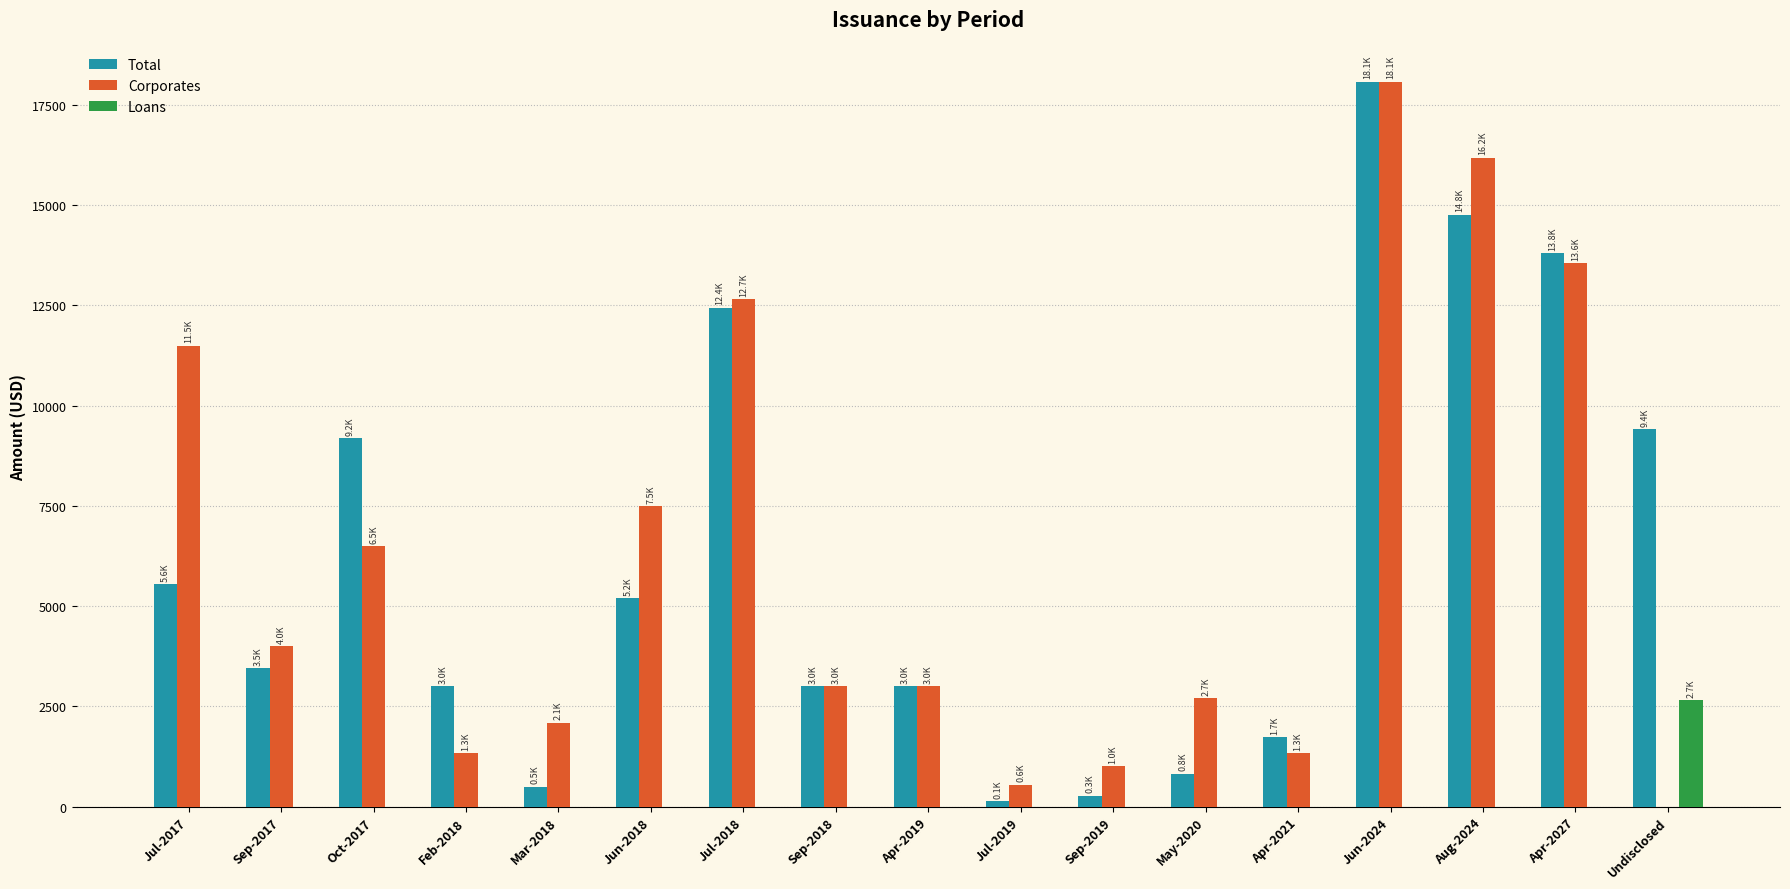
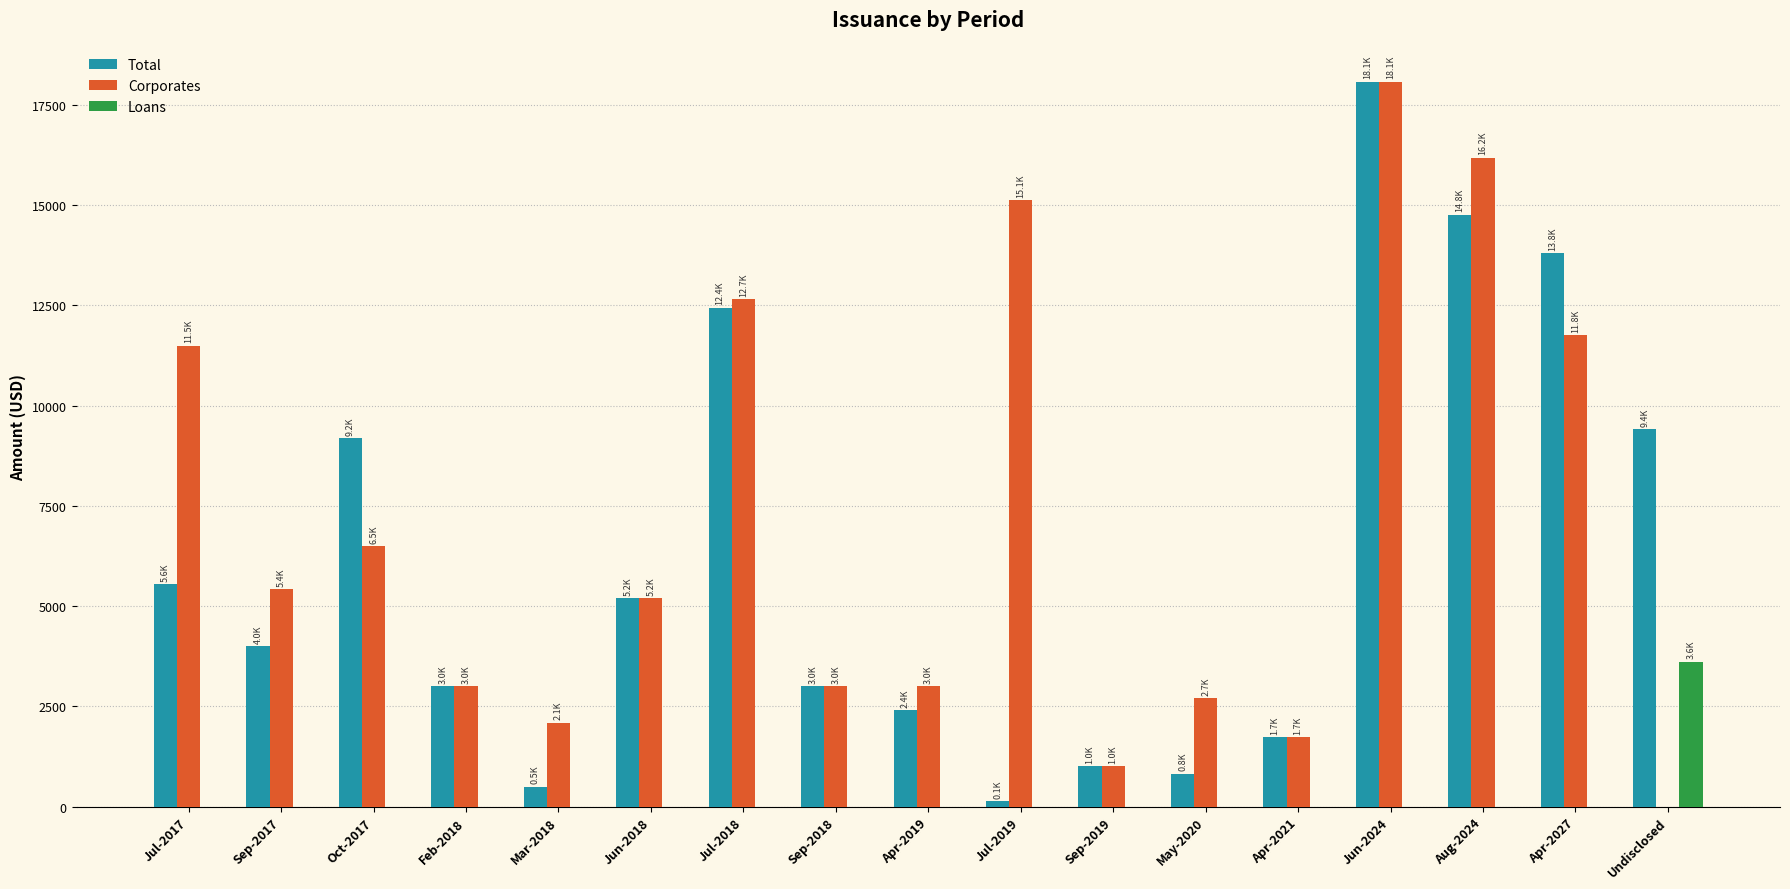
  {
    "Total": {
      "Jul-2017": "5.6K",
-     "Sep-2017": "3.5K",
+     "Sep-2017": "4.0K",
      "Oct-2017": "9.2K",
      "Feb-2018": "3.0K",
      "Mar-2018": "0.5K",
      "Jun-2018": "5.2K",
      "Jul-2018": "12.4K",
      "Sep-2018": "3.0K",
-     "Apr-2019": "3.0K",
+     "Apr-2019": "2.4K",
      "Jul-2019": "0.1K",
-     "Sep-2019": "0.3K",
+     "Sep-2019": "1.0K",
      "May-2020": "0.8K",
      "Apr-2021": "1.7K",
      "Jun-2024": "18.1K",
      "Aug-2024": "14.8K",
      "Apr-2027": "13.8K",
      "Undisclosed": "9.4K"
    },
    "Corporates": {
      "Jul-2017": "11.5K",
-     "Sep-2017": "4.0K",
+     "Sep-2017": "5.4K",
      "Oct-2017": "6.5K",
-     "Feb-2018": "1.3K",
+     "Feb-2018": "3.0K",
      "Mar-2018": "2.1K",
-     "Jun-2018": "7.5K",
+     "Jun-2018": "5.2K",
      "Jul-2018": "12.7K",
      "Sep-2018": "3.0K",
      "Apr-2019": "3.0K",
-     "Jul-2019": "0.6K",
+     "Jul-2019": "15.1K",
      "Sep-2019": "1.0K",
      "May-2020": "2.7K",
-     "Apr-2021": "1.3K",
+     "Apr-2021": "1.7K",
      "Jun-2024": "18.1K",
      "Aug-2024": "16.2K",
-     "Apr-2027": "13.6K"
+     "Apr-2027": "11.8K"
    },
    "Loans": {
-     "Undisclosed": "2.7K"
+     "Undisclosed": "3.6K"
    }
  }
